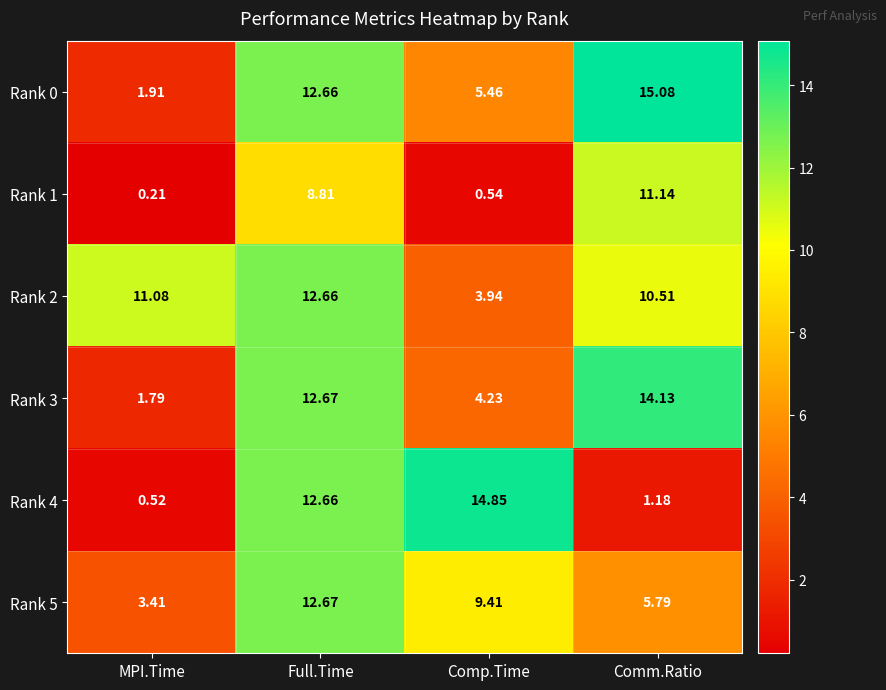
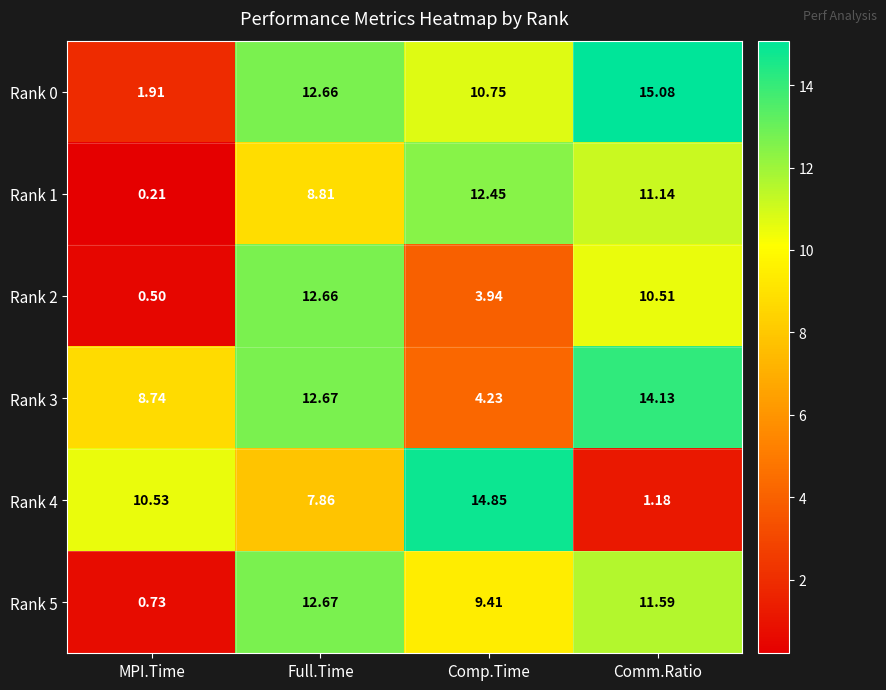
  {
    "Rank 0": {
      "MPI.Time": 1.91,
      "Full.Time": 12.66,
-     "Comp.Time": 5.46,
+     "Comp.Time": 10.75,
      "Comm.Ratio": 15.08
    },
    "Rank 1": {
      "MPI.Time": 0.21,
      "Full.Time": 8.81,
-     "Comp.Time": 0.54,
+     "Comp.Time": 12.45,
      "Comm.Ratio": 11.14
    },
    "Rank 2": {
-     "MPI.Time": 11.08,
+     "MPI.Time": 0.50,
      "Full.Time": 12.66,
      "Comp.Time": 3.94,
      "Comm.Ratio": 10.51
    },
    "Rank 3": {
-     "MPI.Time": 1.79,
+     "MPI.Time": 8.74,
      "Full.Time": 12.67,
      "Comp.Time": 4.23,
      "Comm.Ratio": 14.13
    },
    "Rank 4": {
-     "MPI.Time": 0.52,
-     "Full.Time": 12.66,
+     "MPI.Time": 10.53,
+     "Full.Time": 7.86,
      "Comp.Time": 14.85,
      "Comm.Ratio": 1.18
    },
    "Rank 5": {
-     "MPI.Time": 3.41,
+     "MPI.Time": 0.73,
      "Full.Time": 12.67,
      "Comp.Time": 9.41,
-     "Comm.Ratio": 5.79
+     "Comm.Ratio": 11.59
    }
  }
